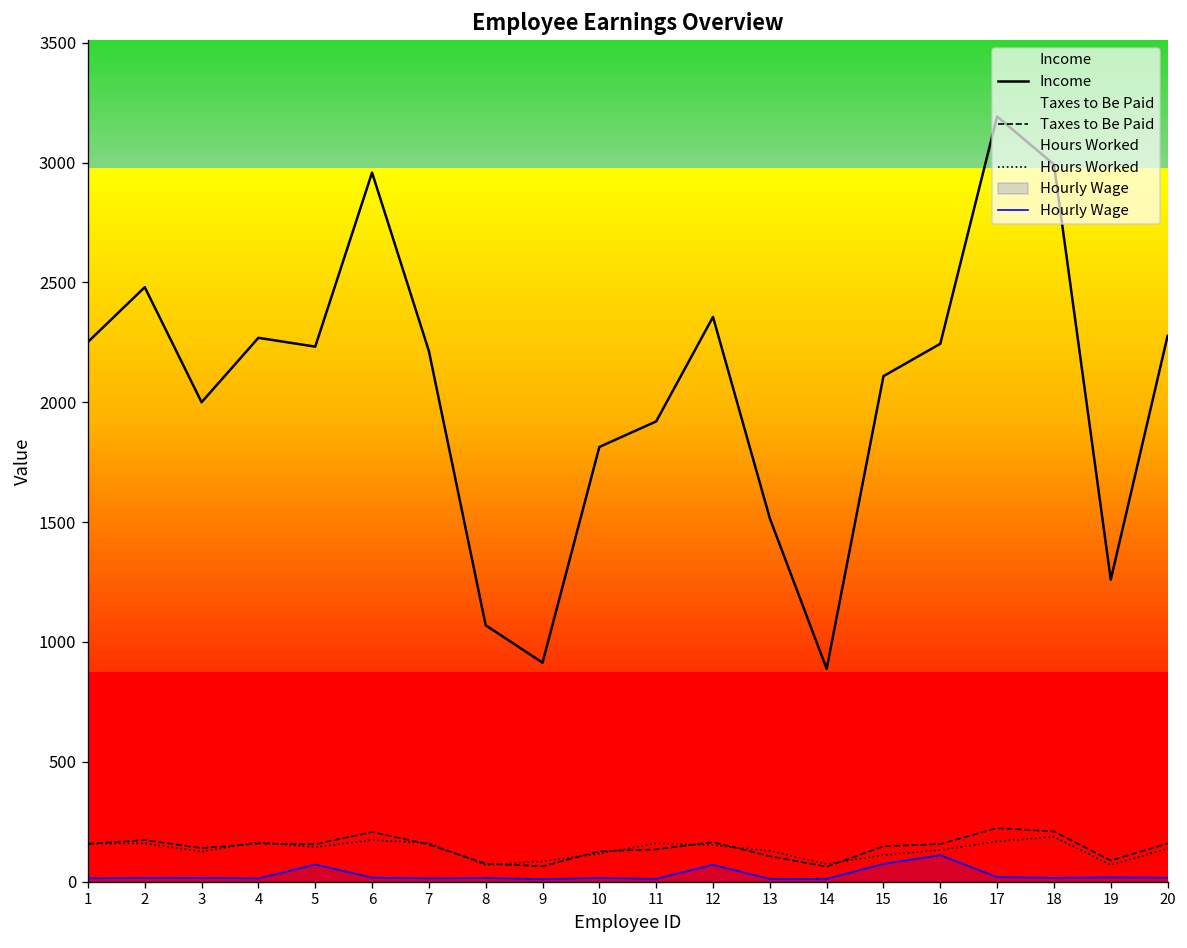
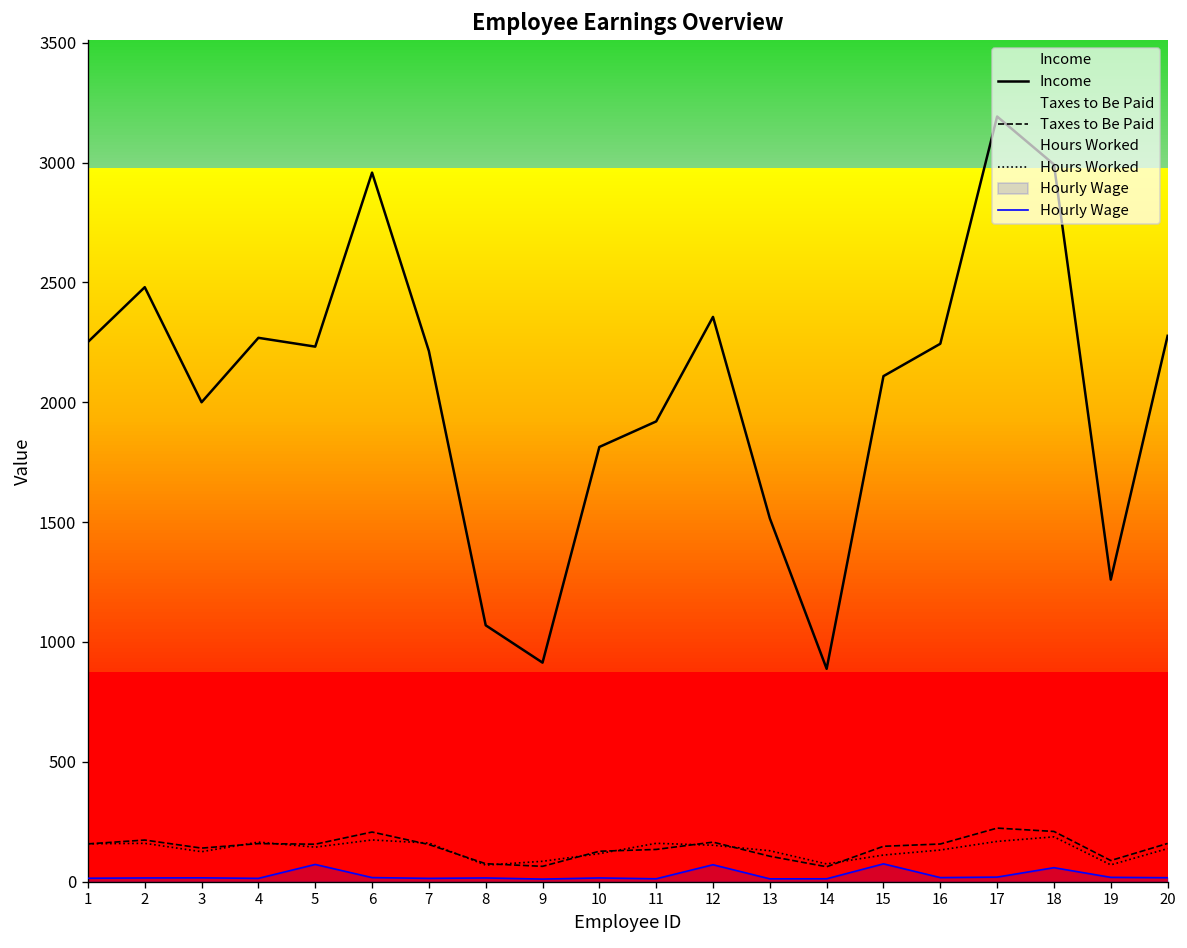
  {
    "Hourly Wage": {
      "1": 10,
      "2": 20,
      "3": 20,
      "4": 10,
      "5": 70,
      "6": 20,
      "7": 10,
      "8": 20,
      "9": 10,
      "10": 20,
      "11": 10,
      "12": 70,
      "13": 10,
      "14": 10,
      "15": 70,
-     "16": 110,
+     "16": 20,
      "17": 20,
-     "18": 20,
+     "18": 60,
      "19": 20,
      "20": 20
    }
  }
